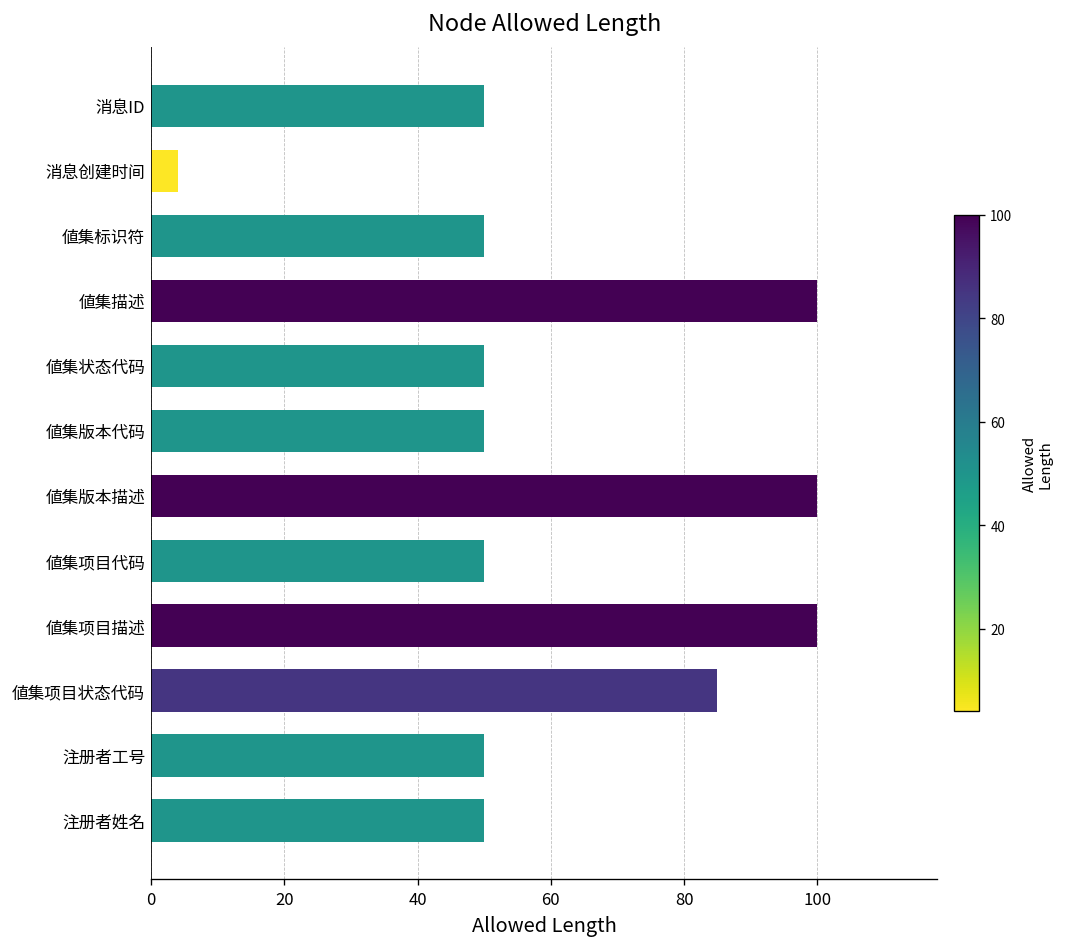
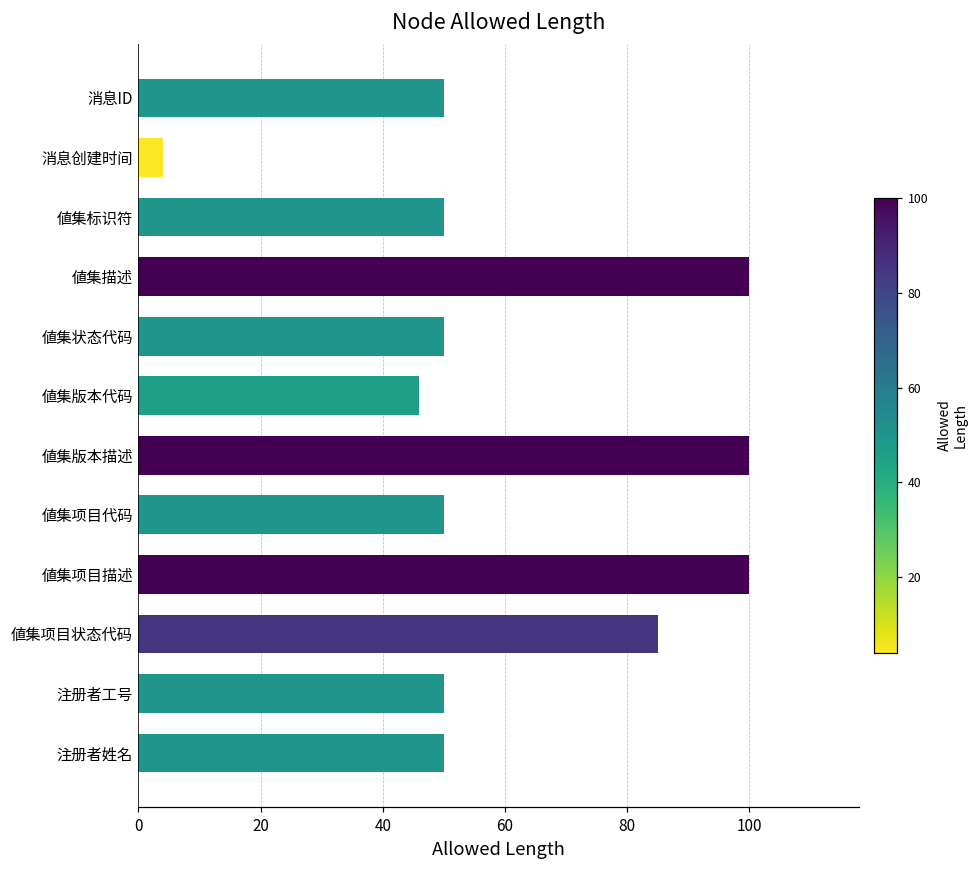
  {
    "消息ID": 50,
    "消息创建时间": 4,
    "値集标识符": 50,
    "値集描述": 100,
    "値集状态代码": 50,
-   "値集版本代码": 50,
+   "値集版本代码": 46,
    "値集版本描述": 100,
    "値集项目代码": 50,
    "値集项目描述": 100,
    "値集项目状态代码": 85,
    "注册者工号": 50,
    "注册者姓名": 50
  }
